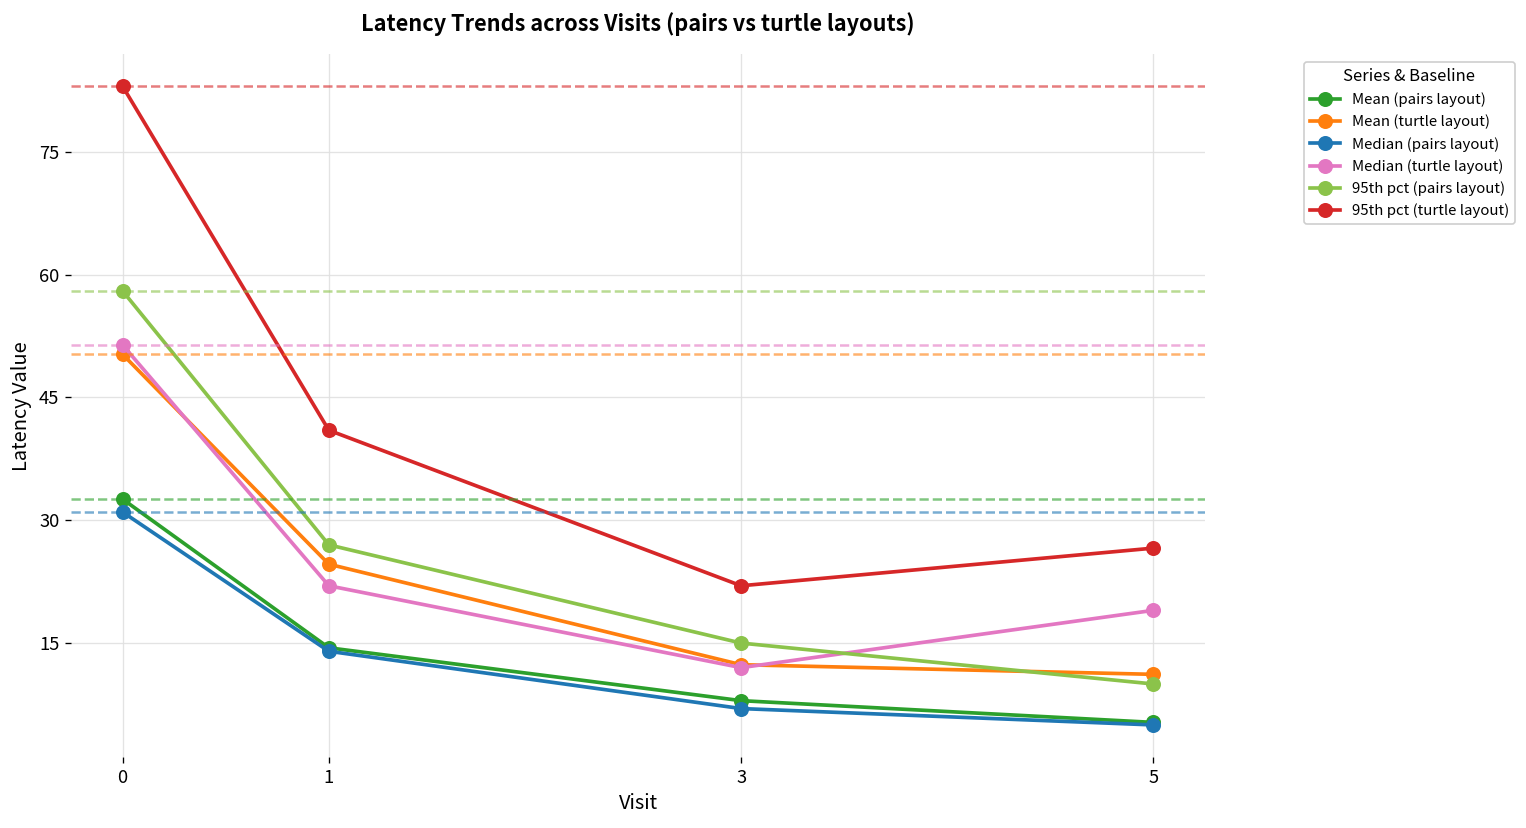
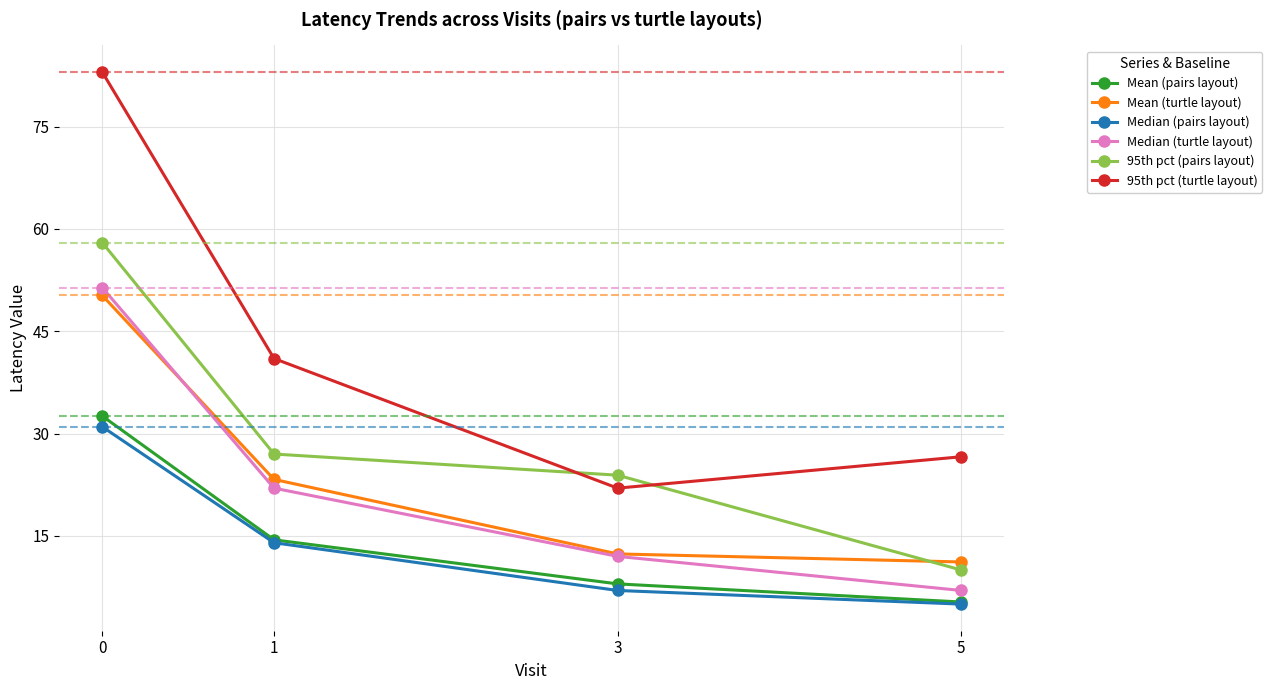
  {
    "Mean (pairs layout)": {
      "0": 33,
      "1": 14,
      "3": 8
    },
    "Mean (turtle layout)": {
      "0": 50,
-     "1": 25,
+     "1": 23,
      "5": 11
    },
    "Median (pairs layout)": {
      "0": 31,
      "1": 14,
      "3": 7
    },
    "Median (turtle layout)": {
      "0": 51,
      "1": 22,
-     "5": 19
+     "5": 7
    },
    "95th pct (pairs layout)": {
      "0": 58,
      "1": 27,
-     "3": 15,
+     "3": 24,
      "5": 10
    },
    "95th pct (turtle layout)": {
      "0": 83,
      "1": 41,
      "3": 22,
      "5": 27
    }
  }
